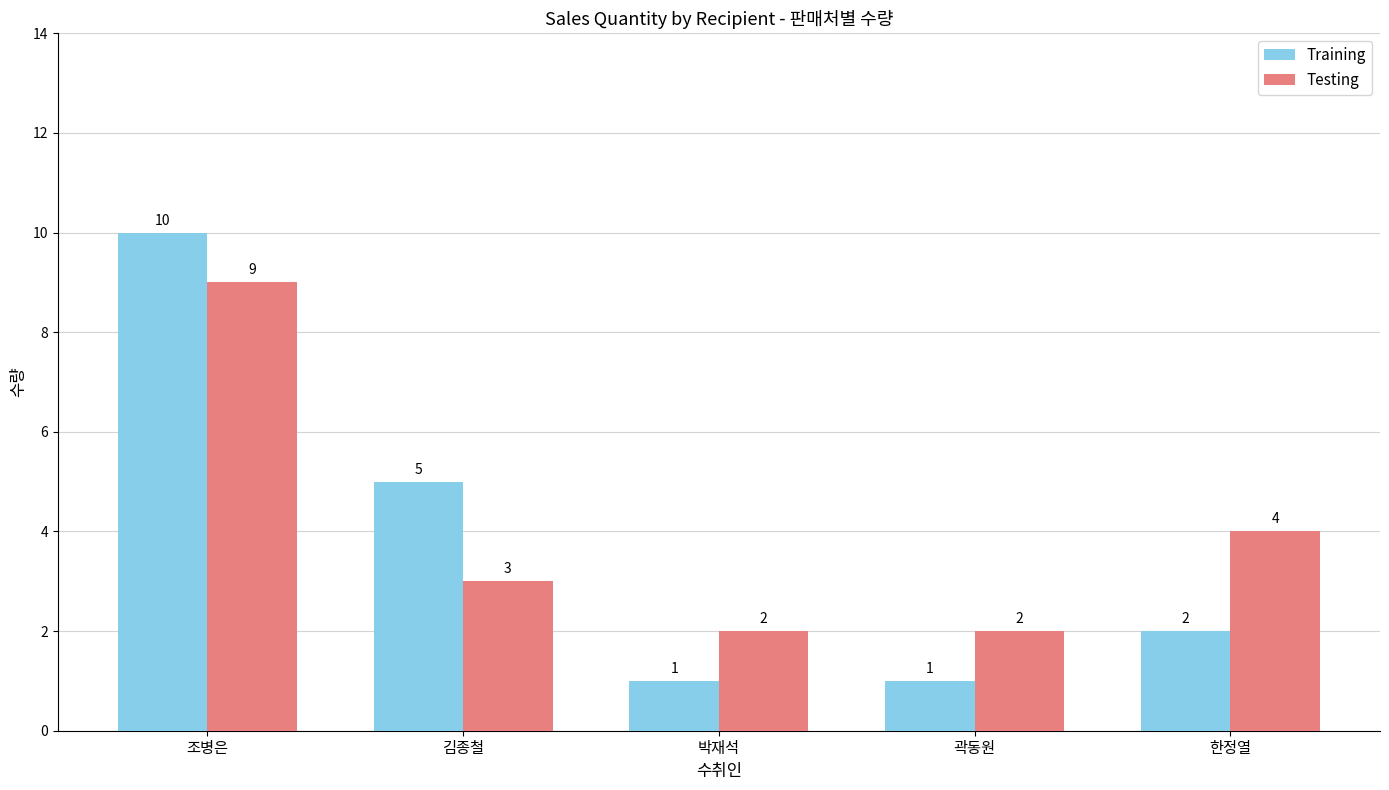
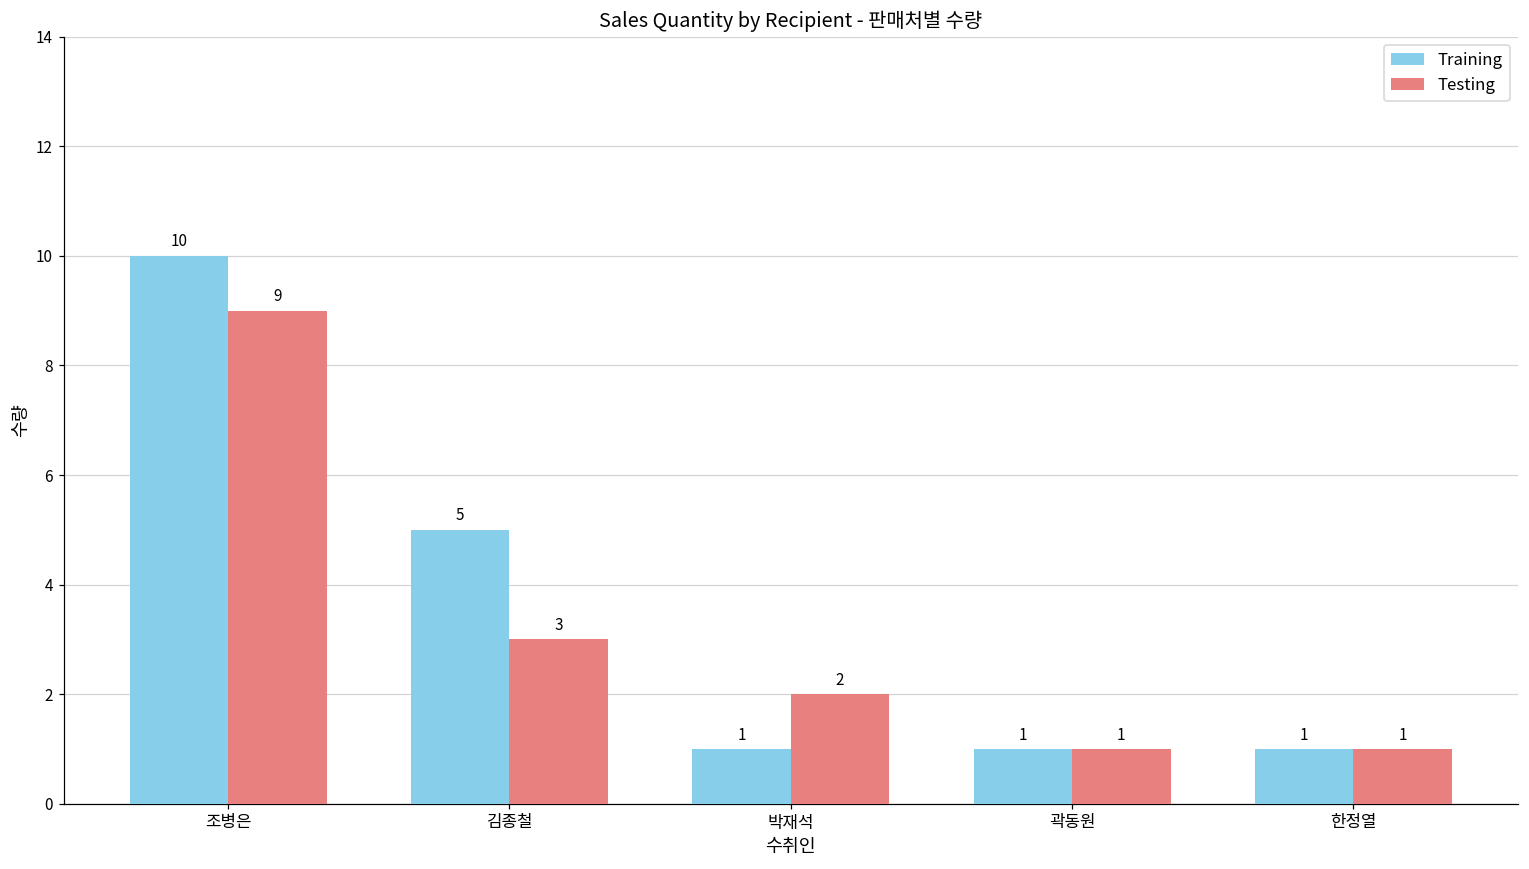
  {
    "Training": {
      "조병은": 10,
      "김종철": 5,
      "박재석": 1,
      "곽동원": 1,
-     "한정열": 2
+     "한정열": 1
    },
    "Testing": {
      "조병은": 9,
      "김종철": 3,
      "박재석": 2,
-     "곽동원": 2,
-     "한정열": 4
+     "곽동원": 1,
+     "한정열": 1
    }
  }
